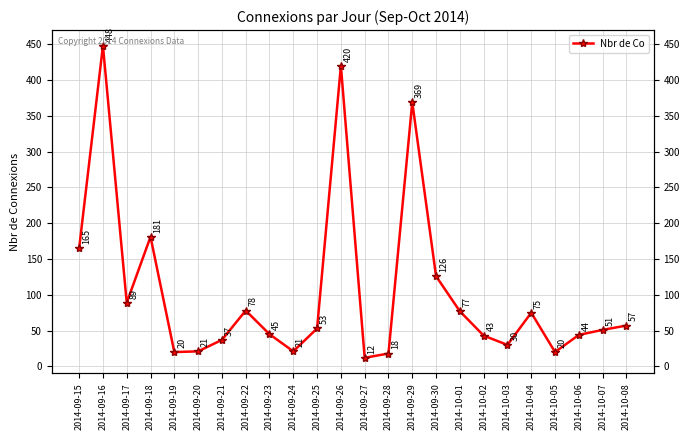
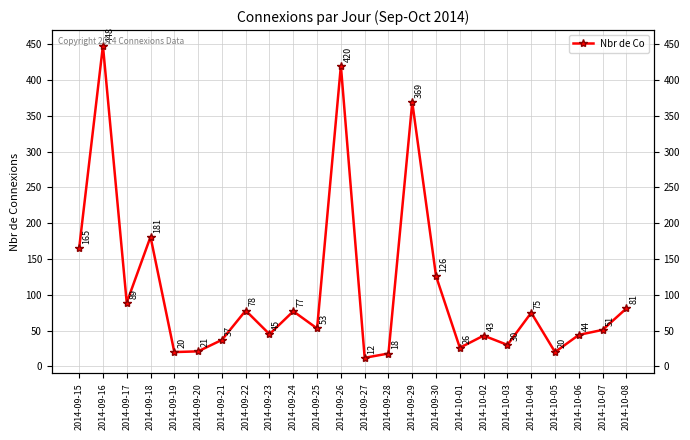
  {
    "2014-09-15": 165,
    "2014-09-17": 89,
    "2014-09-18": 181,
    "2014-09-19": 20,
    "2014-09-20": 21,
    "2014-09-21": 37,
    "2014-09-22": 78,
    "2014-09-23": 45,
-   "2014-09-24": 21,
+   "2014-09-24": 77,
    "2014-09-25": 53,
    "2014-09-26": 420,
    "2014-09-27": 12,
    "2014-09-28": 18,
    "2014-09-29": 369,
    "2014-09-30": 126,
-   "2014-10-01": 77,
+   "2014-10-01": 26,
    "2014-10-02": 43,
    "2014-10-03": 30,
    "2014-10-04": 75,
    "2014-10-05": 20,
    "2014-10-06": 44,
    "2014-10-07": 51,
-   "2014-10-08": 57
+   "2014-10-08": 81
  }
